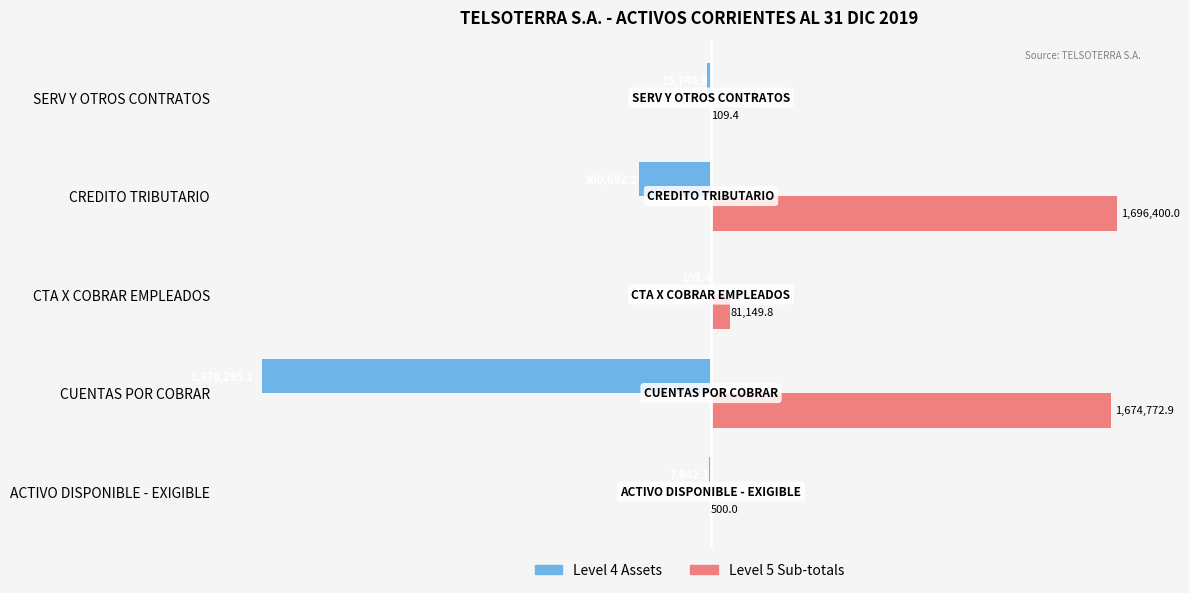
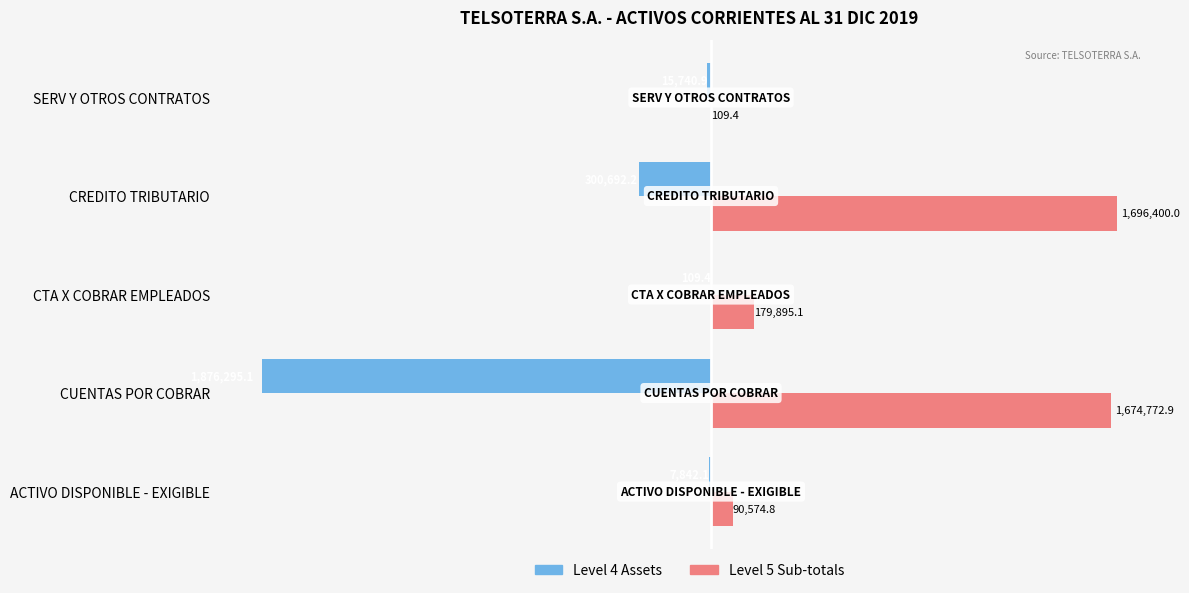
  {
    "Level 5 Sub-totals": {
      "SERV Y OTROS CONTRATOS": "109.4",
      "CREDITO TRIBUTARIO": "1,696,400.0",
-     "CTA X COBRAR EMPLEADOS": "81,149.8",
+     "CTA X COBRAR EMPLEADOS": "179,895.1",
      "CUENTAS POR COBRAR": "1,674,772.9",
-     "ACTIVO DISPONIBLE - EXIGIBLE": "500.0"
+     "ACTIVO DISPONIBLE - EXIGIBLE": "90,574.8"
    }
  }
